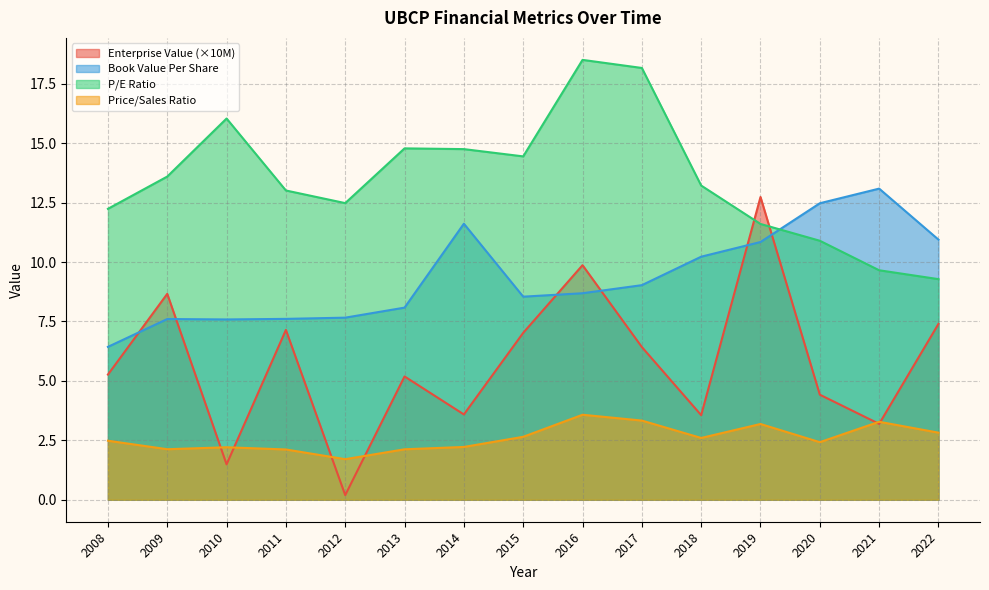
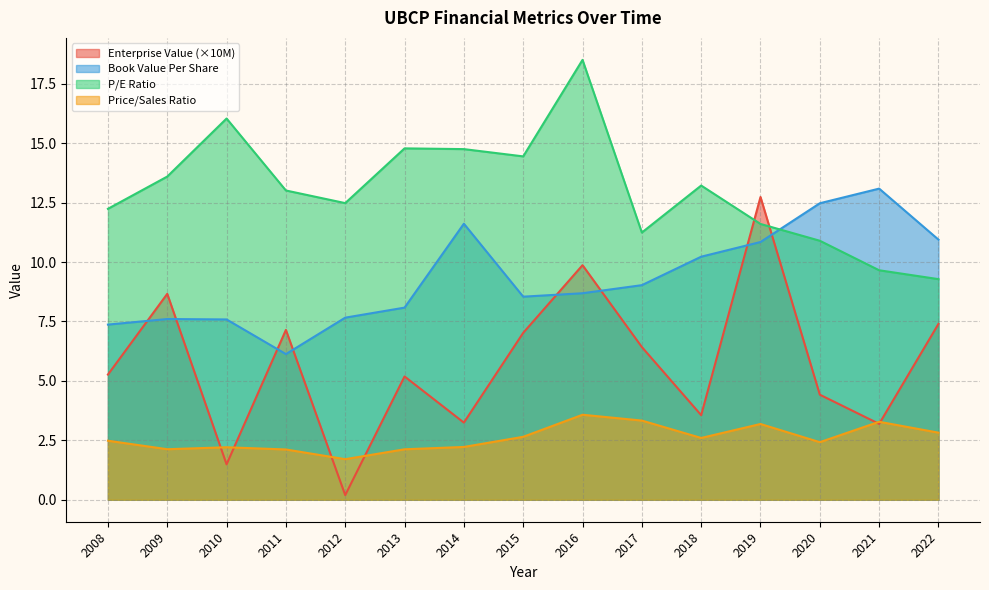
  {
    "Enterprise Value (×10M)": {
      "2008": 5.3,
      "2009": 8.7,
      "2010": 1.5,
      "2011": 7.1,
      "2012": 0.2,
      "2013": 5.2,
-     "2014": 3.6,
+     "2014": 3.2,
      "2015": 7.0,
      "2016": 9.9,
      "2017": 6.4,
      "2018": 3.6,
      "2019": 12.7,
      "2020": 4.4,
      "2022": 7.4
    },
    "Book Value Per Share": {
-     "2008": 6.4,
+     "2008": 7.4,
      "2009": 7.6,
      "2010": 7.6,
-     "2011": 7.6,
+     "2011": 6.1,
      "2012": 7.7,
      "2013": 8.1,
      "2014": 11.6,
      "2015": 8.5,
      "2016": 8.7,
      "2017": 9.0,
      "2018": 10.2,
      "2019": 10.8,
      "2020": 12.5,
      "2021": 13.1,
      "2022": 10.9
    },
    "P/E Ratio": {
      "2008": 12.2,
      "2009": 13.6,
      "2010": 16.0,
      "2011": 13.0,
      "2012": 12.5,
      "2013": 14.8,
      "2014": 14.8,
      "2015": 14.4,
      "2016": 18.5,
-     "2017": 18.2,
+     "2017": 11.2,
      "2018": 13.2,
      "2019": 11.6,
      "2020": 10.9,
      "2021": 9.7,
      "2022": 9.3
    },
    "Price/Sales Ratio": {
      "2008": 2.5,
      "2009": 2.1,
      "2010": 2.2,
      "2011": 2.1,
      "2012": 1.7,
      "2013": 2.1,
      "2014": 2.2,
      "2015": 2.6,
      "2016": 3.6,
      "2017": 3.3,
      "2018": 2.6,
      "2019": 3.2,
      "2020": 2.4,
      "2022": 2.8
    }
  }
